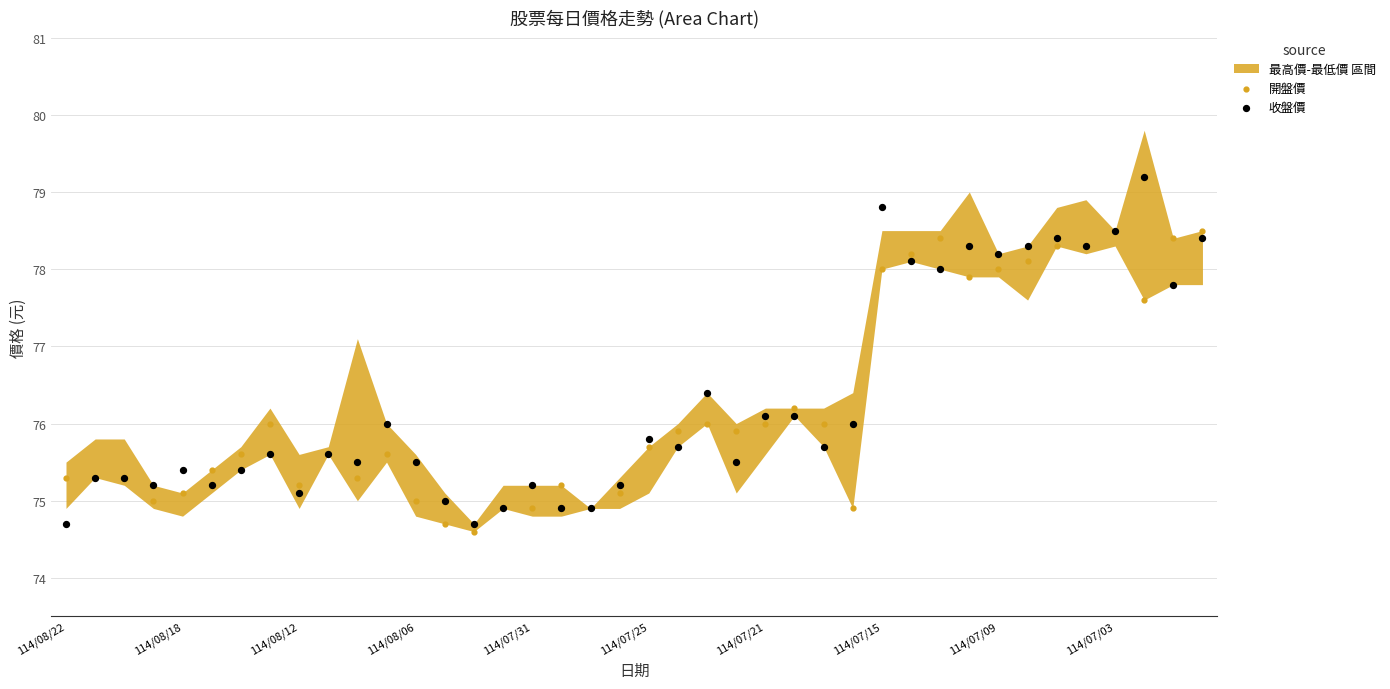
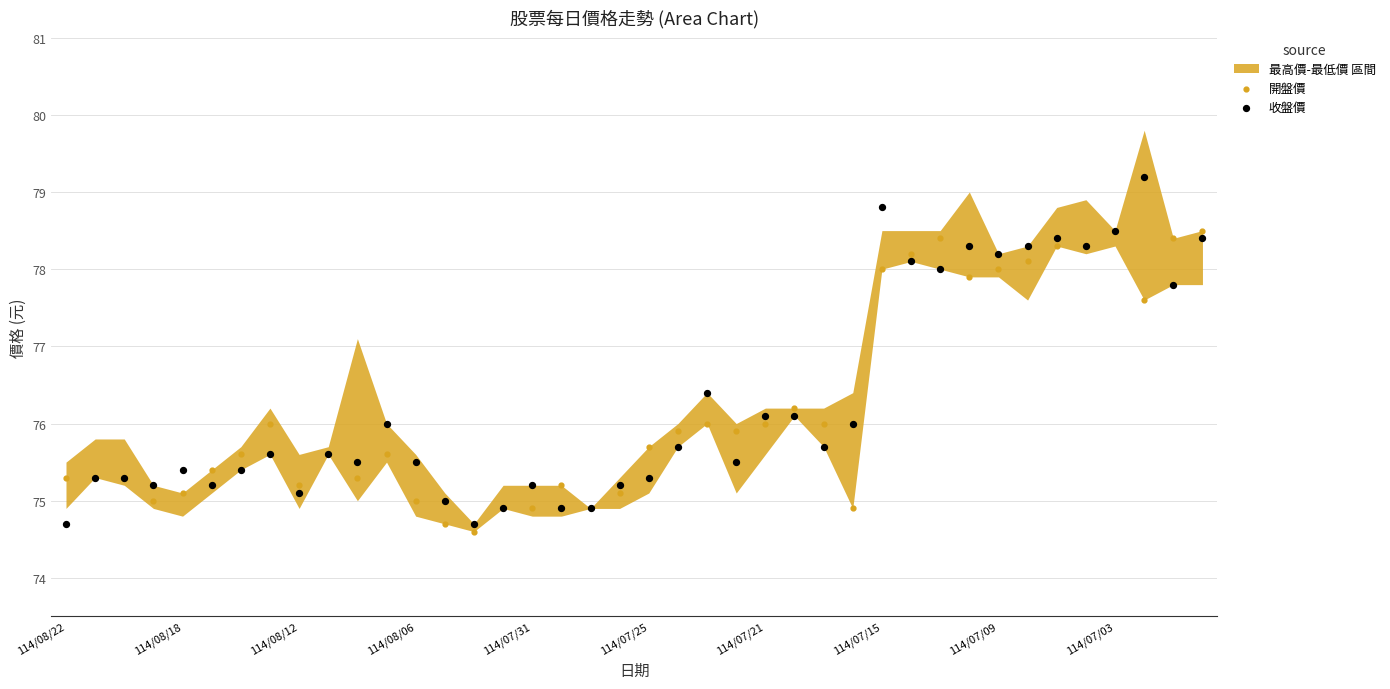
  {
    "收盤價": {
-     "114/07/25": 75.8
+     "114/07/25": 75.3
    }
  }
